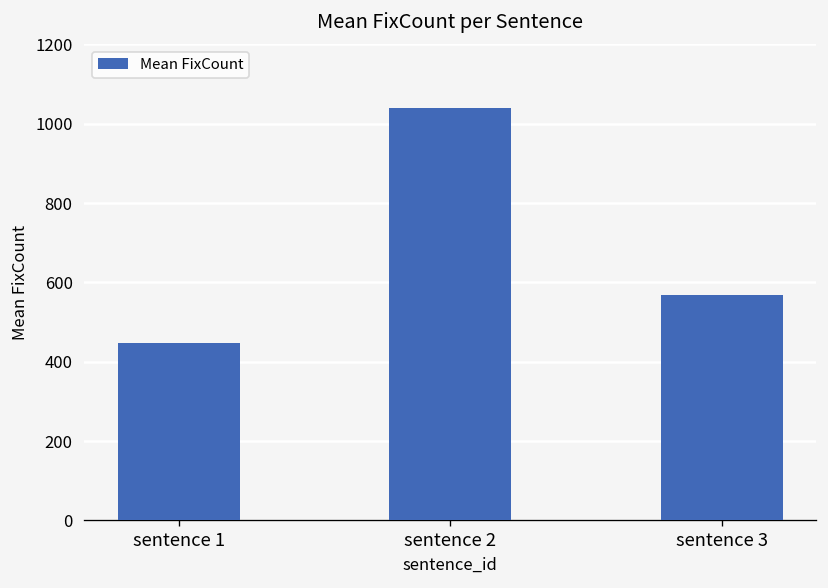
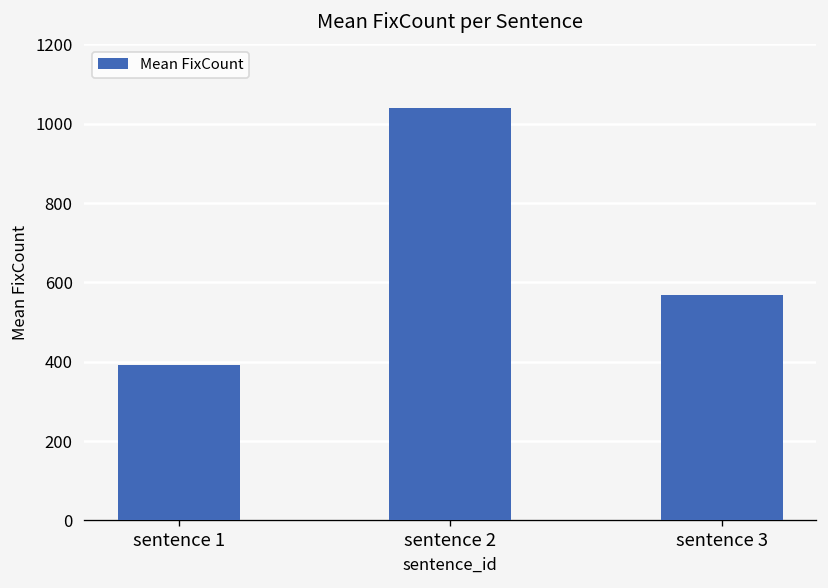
  {
-   "sentence 1": 450,
+   "sentence 1": 390,
    "sentence 2": 1040,
    "sentence 3": 570
  }
